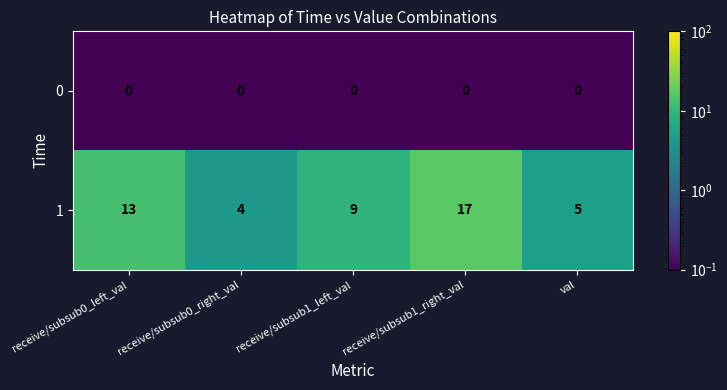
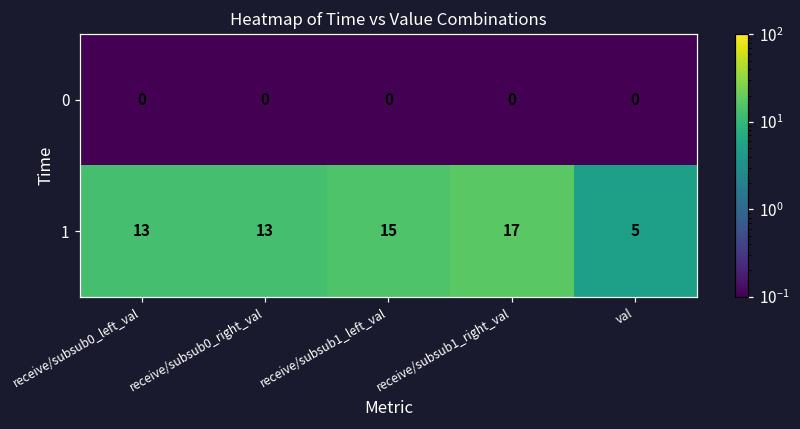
  {
    "0": {
      "receive/subsub0_left_val": 0,
      "receive/subsub0_right_val": 0,
      "receive/subsub1_left_val": 0,
      "receive/subsub1_right_val": 0,
      "val": 0
    },
    "1": {
      "receive/subsub0_left_val": 13,
-     "receive/subsub0_right_val": 4,
-     "receive/subsub1_left_val": 9,
+     "receive/subsub0_right_val": 13,
+     "receive/subsub1_left_val": 15,
      "receive/subsub1_right_val": 17,
      "val": 5
    }
  }
